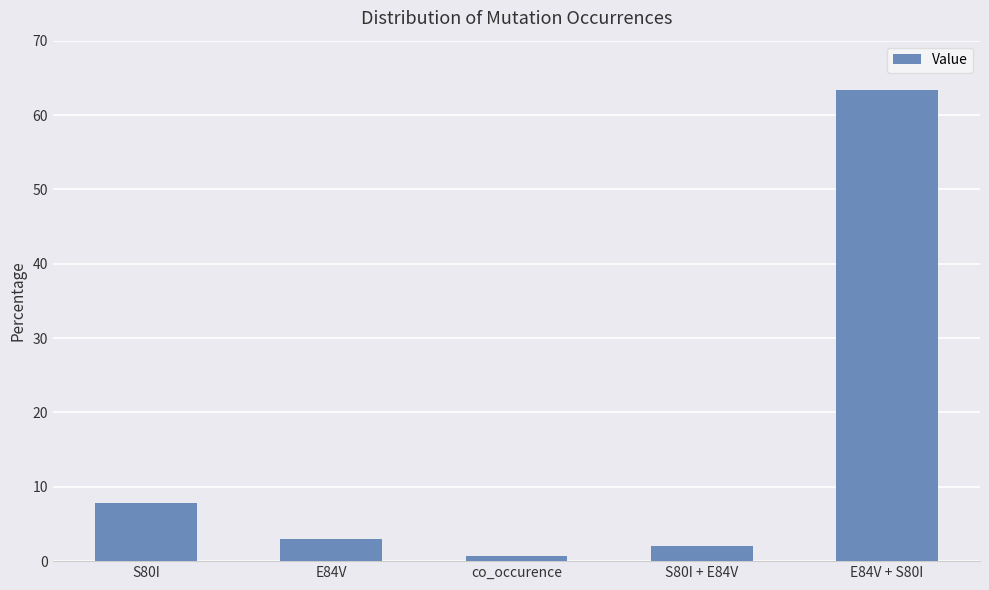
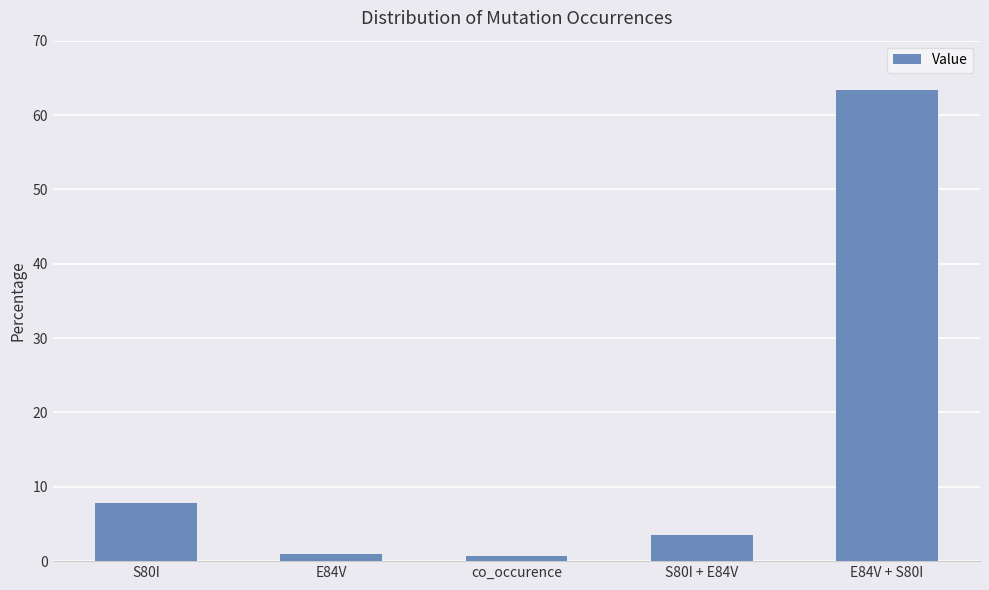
  {
    "S80I": 8,
-   "E84V": 3,
+   "E84V": 1,
    "co_occurence": 1,
-   "S80I + E84V": 2,
+   "S80I + E84V": 3,
    "E84V + S80I": 63
  }
